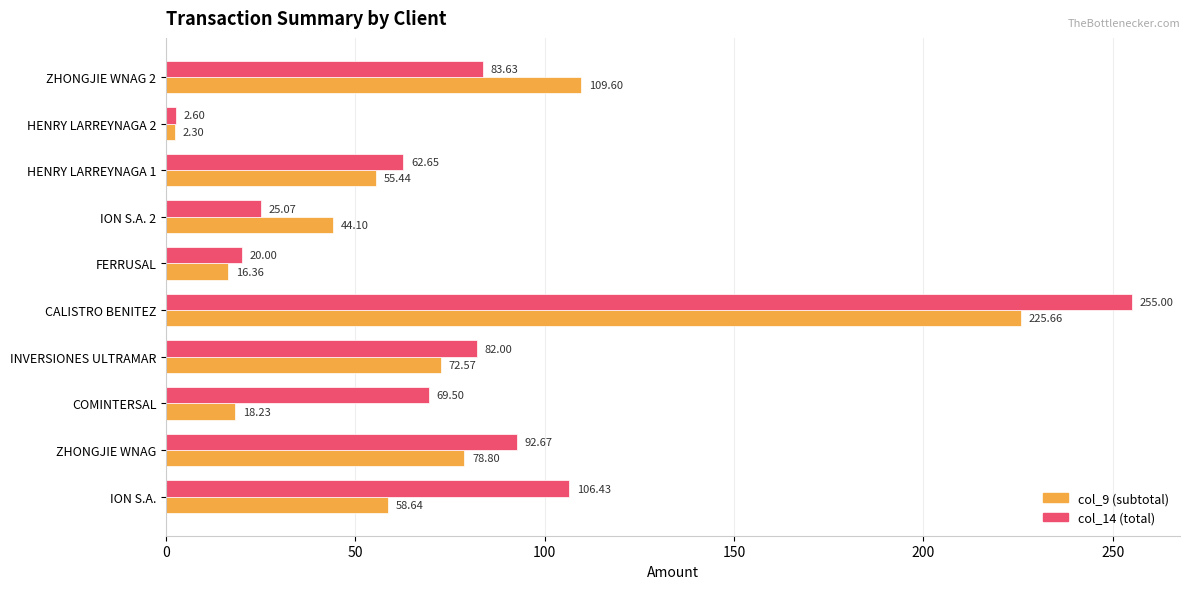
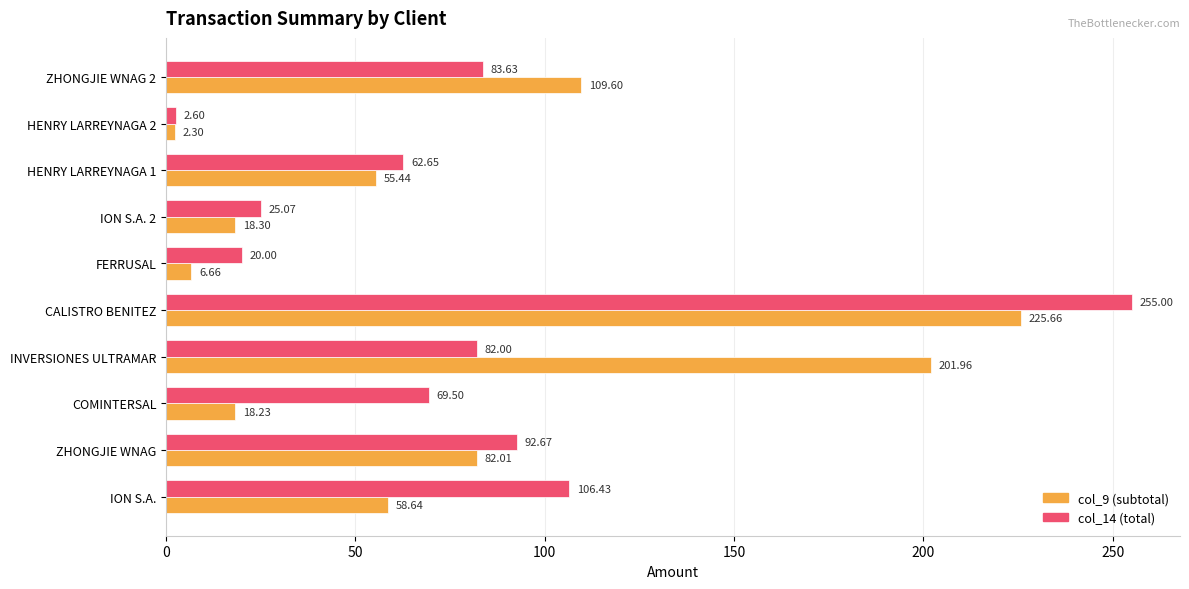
  {
    "col_9 (subtotal)": {
      "ZHONGJIE WNAG 2": 109.60,
      "HENRY LARREYNAGA 2": 2.30,
      "HENRY LARREYNAGA 1": 55.44,
-     "ION S.A. 2": 44.10,
-     "FERRUSAL": 16.36,
+     "ION S.A. 2": 18.30,
+     "FERRUSAL": 6.66,
      "CALISTRO BENITEZ": 225.66,
-     "INVERSIONES ULTRAMAR": 72.57,
+     "INVERSIONES ULTRAMAR": 201.96,
      "COMINTERSAL": 18.23,
-     "ZHONGJIE WNAG": 78.80,
+     "ZHONGJIE WNAG": 82.01,
      "ION S.A.": 58.64
    },
    "col_14 (total)": {
      "ZHONGJIE WNAG 2": 83.63,
      "HENRY LARREYNAGA 2": 2.60,
      "HENRY LARREYNAGA 1": 62.65,
      "ION S.A. 2": 25.07,
      "FERRUSAL": 20.00,
      "CALISTRO BENITEZ": 255.00,
      "INVERSIONES ULTRAMAR": 82.00,
      "COMINTERSAL": 69.50,
      "ZHONGJIE WNAG": 92.67,
      "ION S.A.": 106.43
    }
  }
